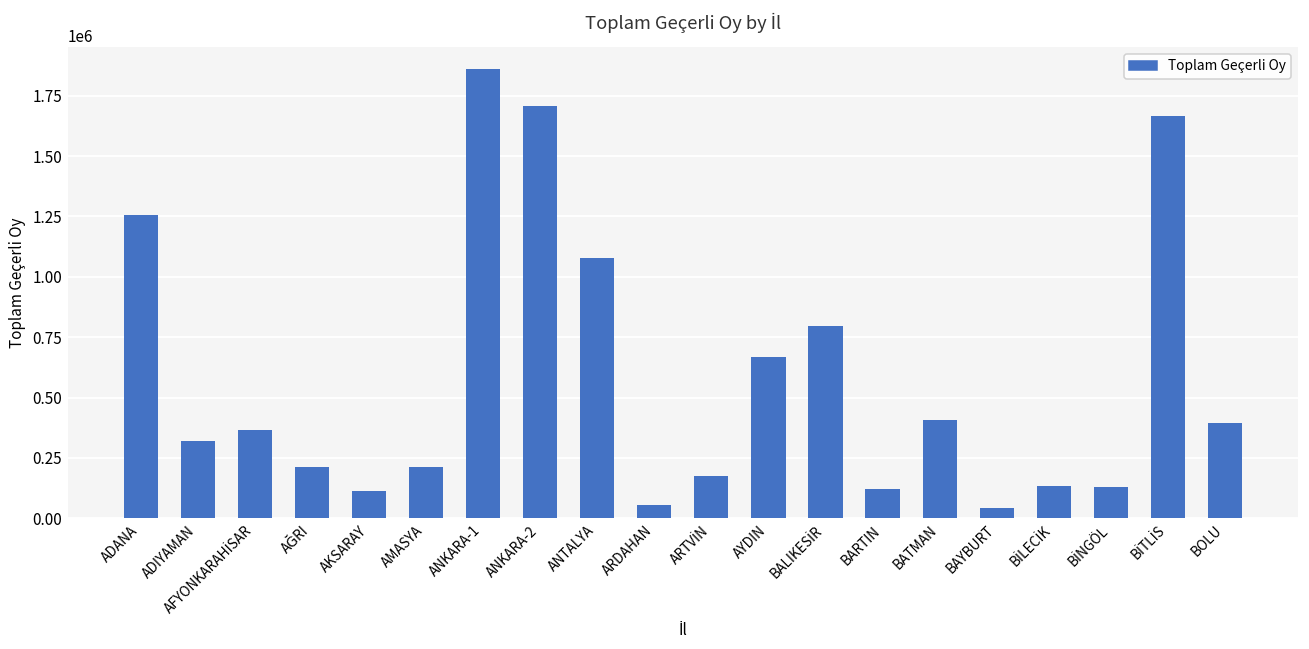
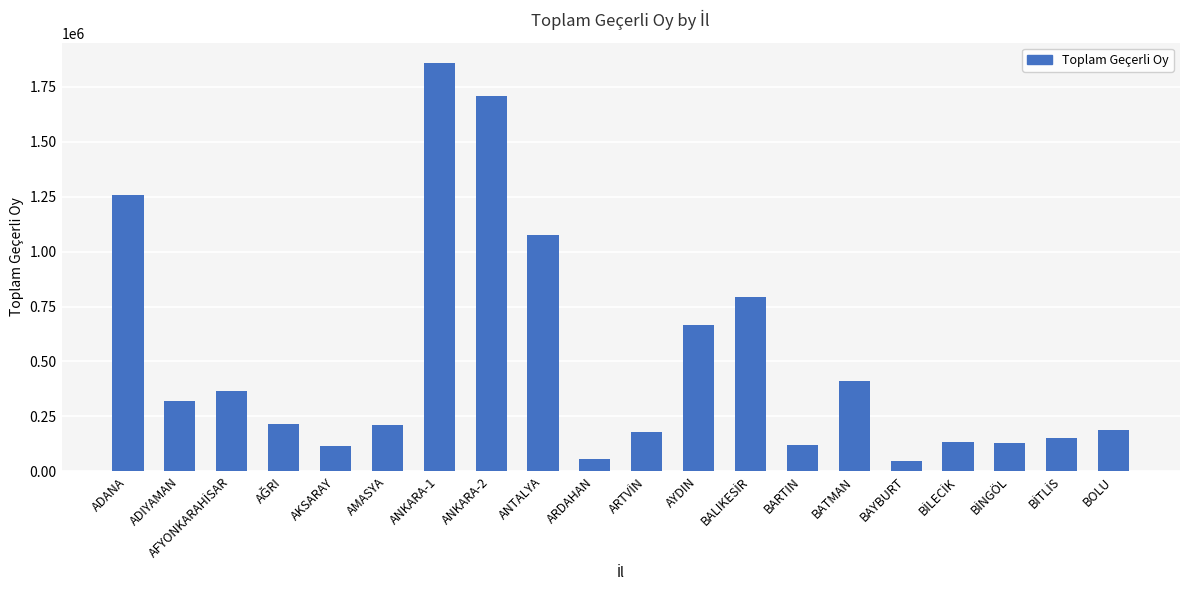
  {
    "ADANA": 1260000,
    "ADIYAMAN": 320000,
    "AFYONKARAHİSAR": 370000,
    "AĞRI": 210000,
    "AKSARAY": 110000,
    "AMASYA": 210000,
    "ANKARA-1": 1860000,
    "ANKARA-2": 1710000,
    "ANTALYA": 1080000,
    "ARDAHAN": 50000,
    "ARTVİN": 180000,
    "AYDIN": 670000,
    "BALIKESİR": 790000,
    "BARTIN": 120000,
    "BATMAN": 410000,
    "BAYBURT": 40000,
    "BİLECİK": 130000,
    "BİNGÖL": 130000,
-   "BİTLİS": 1670000,
-   "BOLU": 400000
+   "BİTLİS": 150000,
+   "BOLU": 190000
  }
